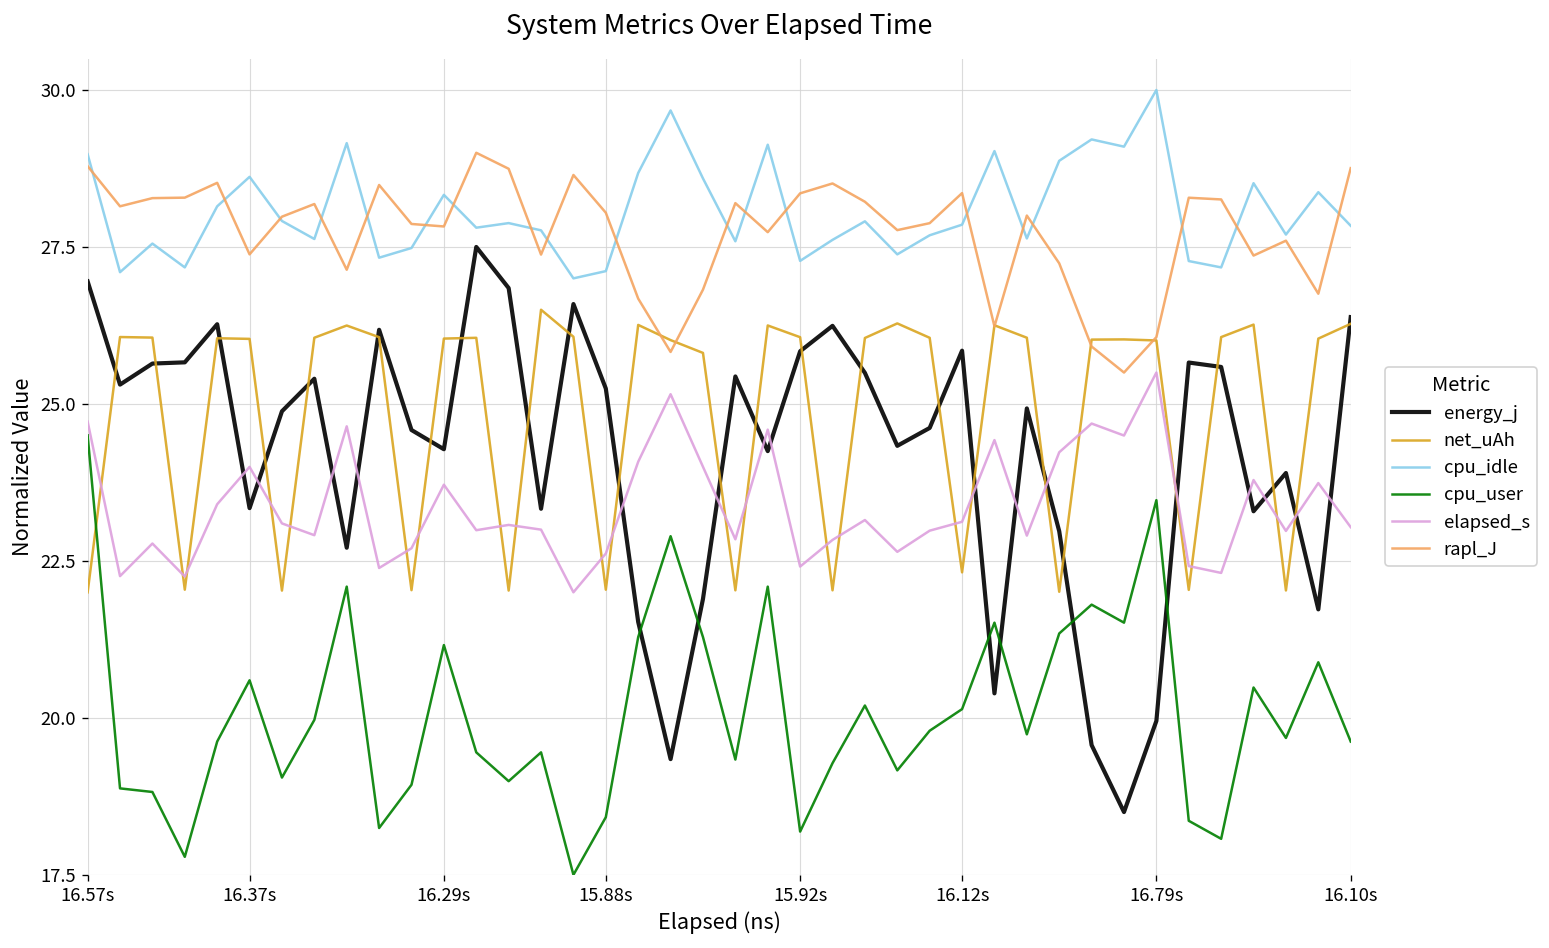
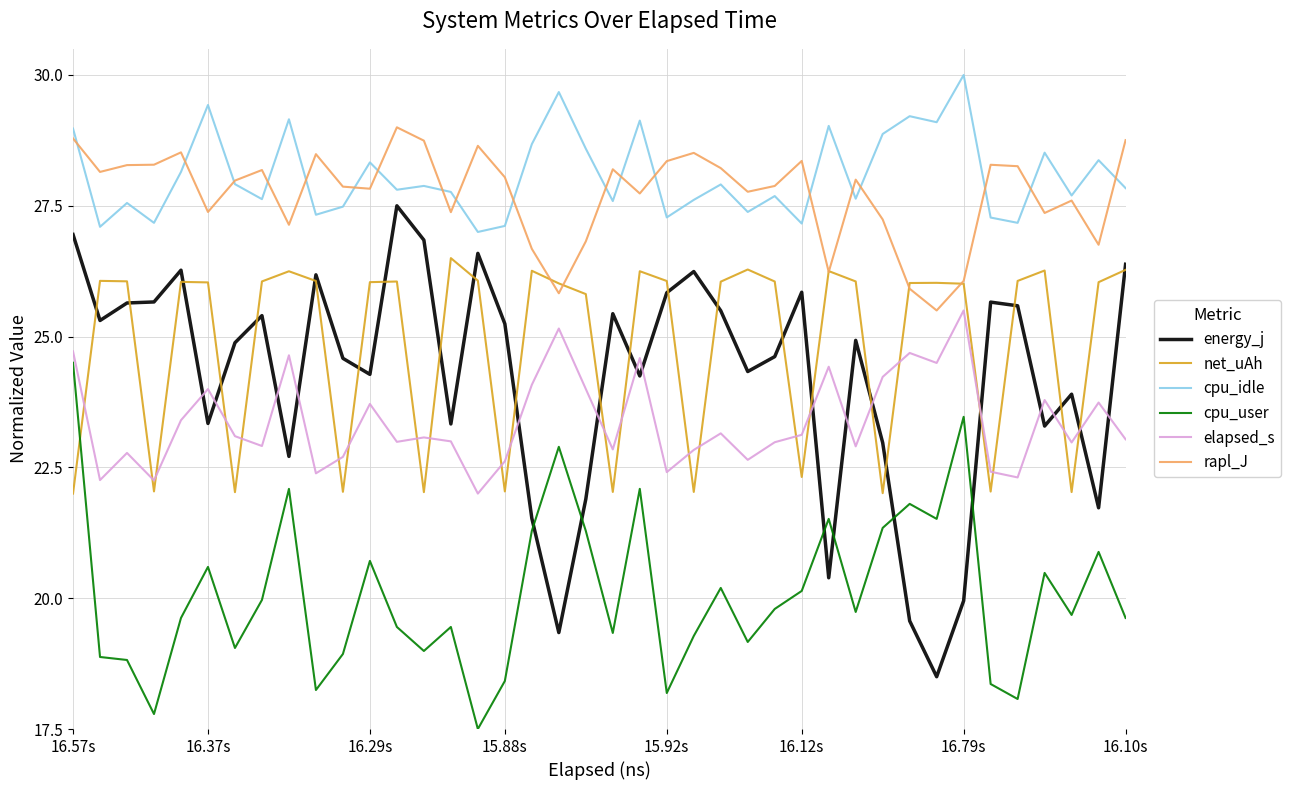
  {
    "energy_j": {
      "16.57s": 27.0,
      "16.37s": 23.3,
      "16.29s": 24.3,
      "15.88s": 25.2,
      "15.92s": 25.8,
      "16.12s": 25.8,
      "16.79s": 20.0,
      "16.10s": 26.4
    },
    "net_uAh": {
      "16.57s": 22.0,
      "16.37s": 26.0,
      "16.29s": 26.0,
      "15.88s": 22.0,
      "15.92s": 26.1,
      "16.12s": 22.3,
      "16.79s": 26.0,
      "16.10s": 26.3
    },
    "cpu_idle": {
      "16.57s": 29.0,
-     "16.37s": 28.6,
+     "16.37s": 29.4,
      "16.29s": 28.3,
      "15.88s": 27.1,
      "15.92s": 27.3,
-     "16.12s": 27.9,
+     "16.12s": 27.2,
      "16.79s": 30.0,
      "16.10s": 27.8
    },
    "cpu_user": {
      "16.57s": 24.5,
      "16.37s": 20.6,
-     "16.29s": 21.2,
+     "16.29s": 20.7,
      "15.88s": 18.4,
      "15.92s": 18.2,
      "16.12s": 20.1,
      "16.79s": 23.5,
      "16.10s": 19.6
    },
    "elapsed_s": {
      "16.57s": 24.7,
      "16.37s": 24.0,
      "16.29s": 23.7,
      "15.88s": 22.6,
      "15.92s": 22.4,
      "16.12s": 23.1,
      "16.79s": 25.5,
      "16.10s": 23.0
    },
    "rapl_J": {
      "16.57s": 28.8,
      "16.37s": 27.4,
      "16.29s": 27.8,
      "15.88s": 28.0,
      "15.92s": 28.4,
      "16.12s": 28.4,
      "16.79s": 26.1,
      "16.10s": 28.8
    }
  }
